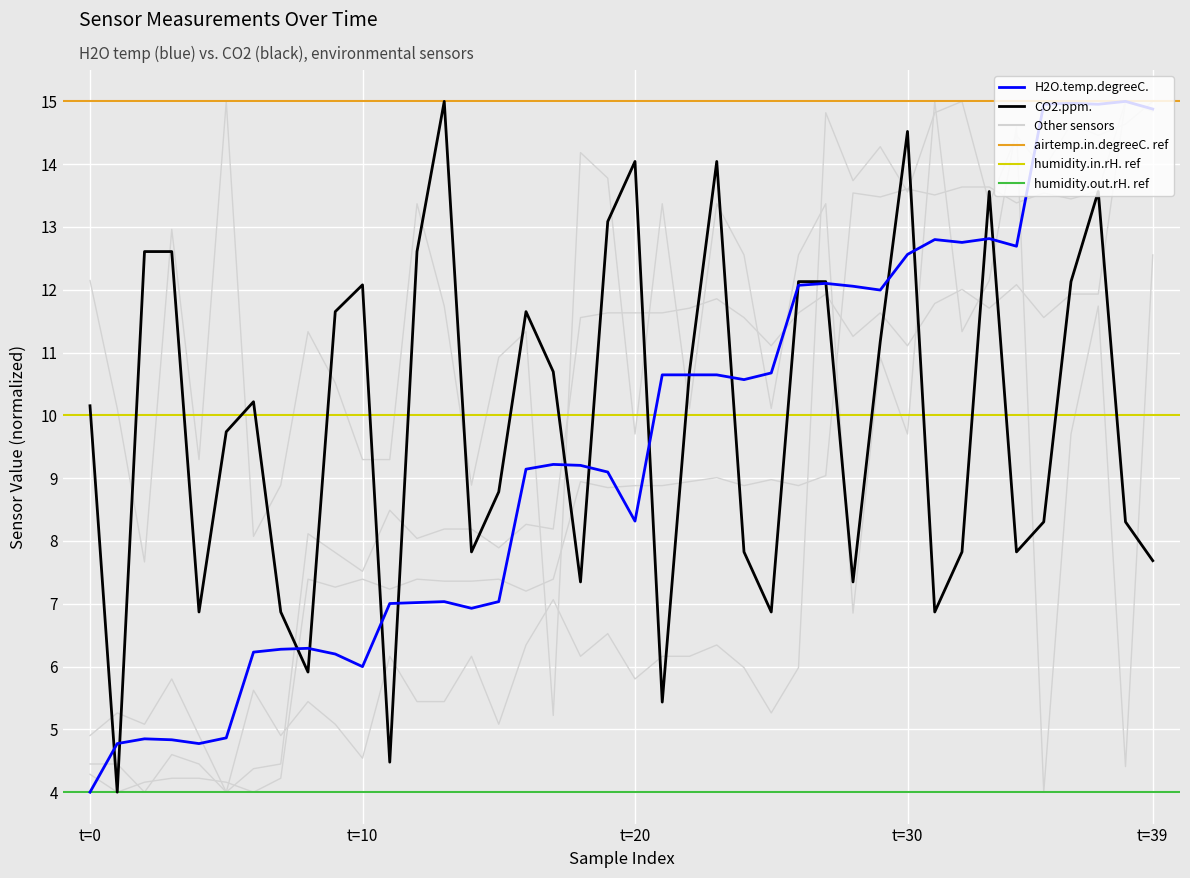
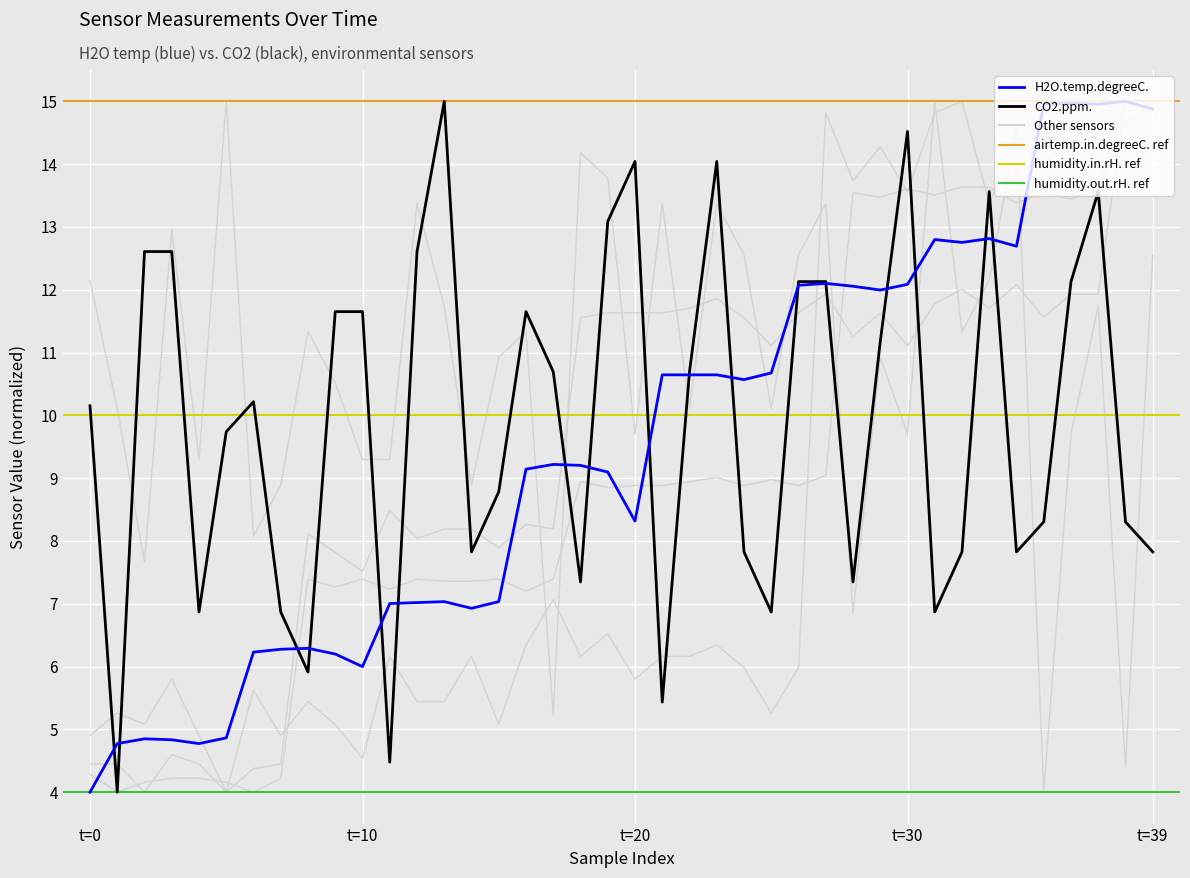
  {
    "CO2.ppm.": {
      "t=0": 10.2,
-     "t=10": 12.1,
+     "t=10": 11.7,
      "t=20": 14.0,
      "t=30": 14.5,
-     "t=39": 7.7
+     "t=39": 7.8
    },
    "H2O.temp.degreeC.": {
      "t=0": 4.0,
      "t=10": 6.0,
      "t=20": 8.3,
-     "t=30": 12.6
+     "t=30": 12.1
    }
  }
